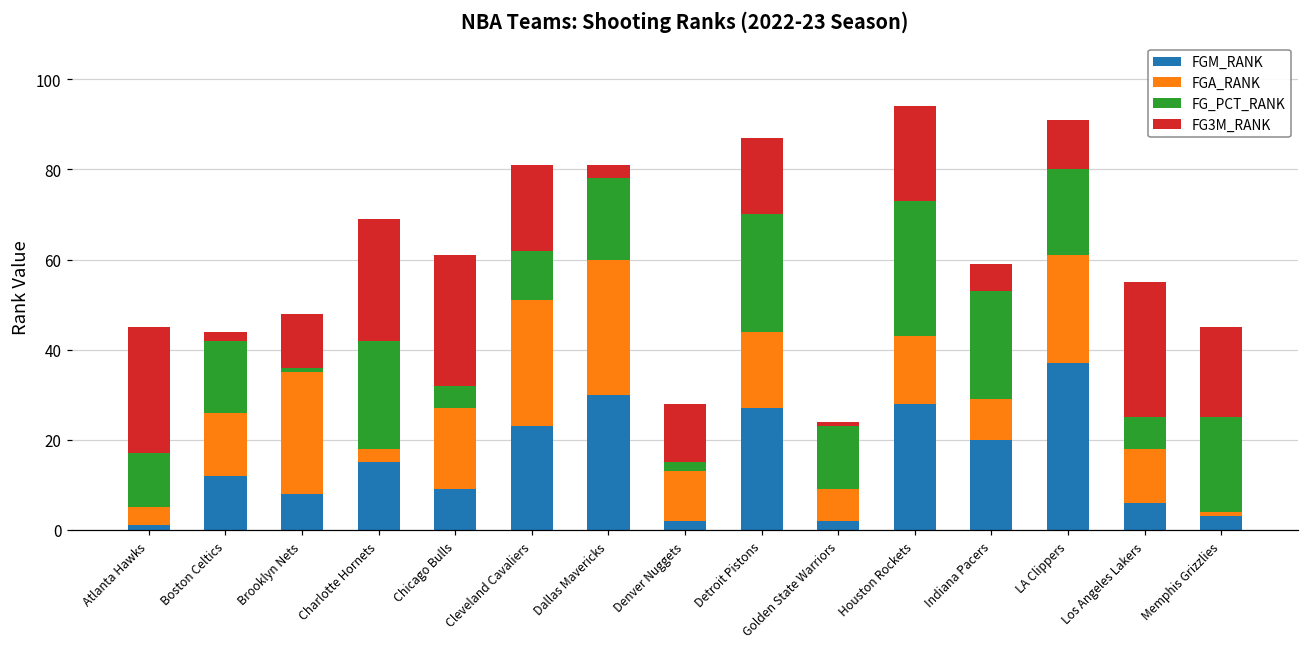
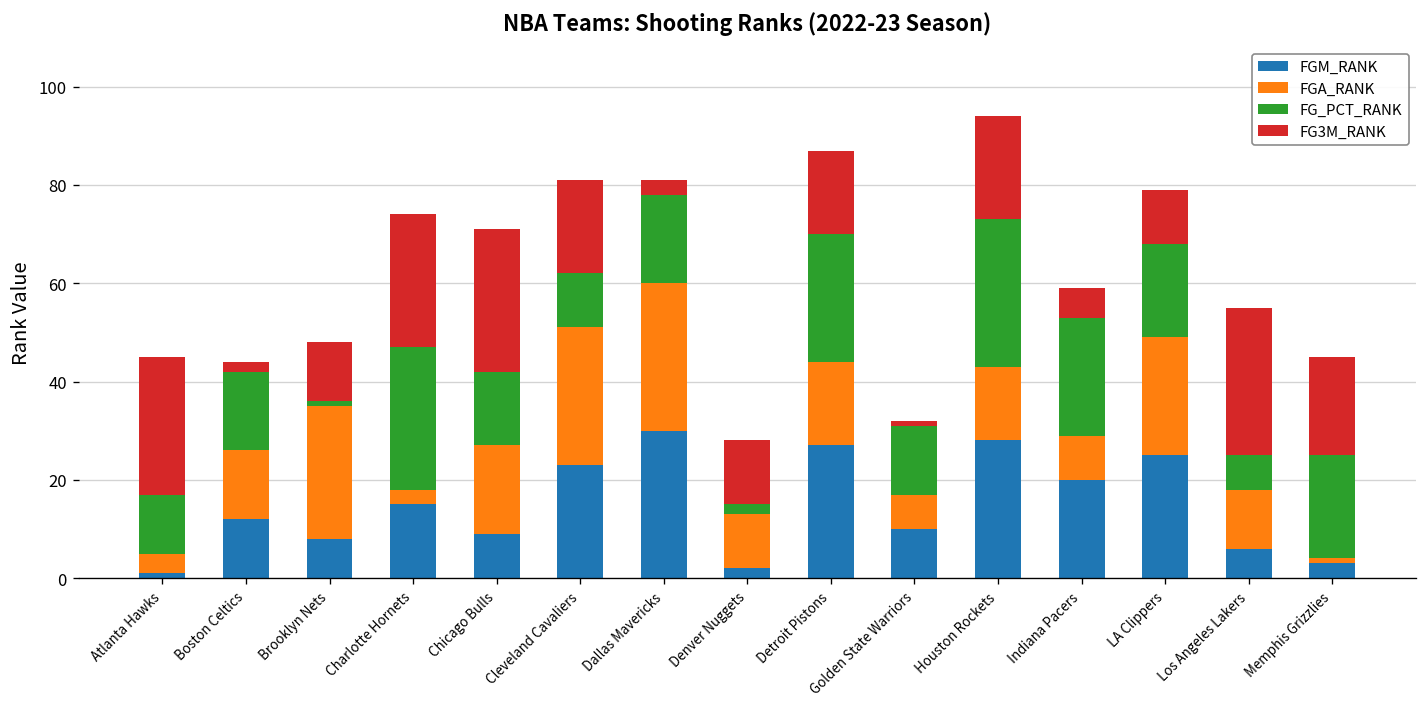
  {
    "FGM_RANK": {
      "Atlanta Hawks": 1,
      "Boston Celtics": 12,
      "Brooklyn Nets": 8,
      "Charlotte Hornets": 15,
      "Chicago Bulls": 9,
      "Cleveland Cavaliers": 23,
      "Dallas Mavericks": 30,
      "Denver Nuggets": 2,
      "Detroit Pistons": 27,
-     "Golden State Warriors": 2,
+     "Golden State Warriors": 10,
      "Houston Rockets": 28,
      "Indiana Pacers": 20,
-     "LA Clippers": 37,
+     "LA Clippers": 25,
      "Los Angeles Lakers": 6,
      "Memphis Grizzlies": 3
    },
    "FGA_RANK": {
      "Atlanta Hawks": 4,
      "Boston Celtics": 14,
      "Brooklyn Nets": 27,
      "Charlotte Hornets": 3,
      "Chicago Bulls": 18,
      "Cleveland Cavaliers": 28,
      "Dallas Mavericks": 30,
      "Denver Nuggets": 11,
      "Detroit Pistons": 17,
      "Golden State Warriors": 7,
      "Houston Rockets": 15,
      "Indiana Pacers": 9,
      "LA Clippers": 24,
      "Los Angeles Lakers": 12,
      "Memphis Grizzlies": 1
    },
    "FG_PCT_RANK": {
      "Atlanta Hawks": 12,
      "Boston Celtics": 16,
      "Brooklyn Nets": 1,
-     "Charlotte Hornets": 24,
-     "Chicago Bulls": 5,
+     "Charlotte Hornets": 29,
+     "Chicago Bulls": 15,
      "Cleveland Cavaliers": 11,
      "Dallas Mavericks": 18,
      "Denver Nuggets": 2,
      "Detroit Pistons": 26,
      "Golden State Warriors": 14,
      "Houston Rockets": 30,
      "Indiana Pacers": 24,
      "LA Clippers": 19,
      "Los Angeles Lakers": 7,
      "Memphis Grizzlies": 21
    },
    "FG3M_RANK": {
      "Atlanta Hawks": 28,
      "Boston Celtics": 2,
      "Brooklyn Nets": 12,
      "Charlotte Hornets": 27,
      "Chicago Bulls": 29,
      "Cleveland Cavaliers": 19,
      "Dallas Mavericks": 3,
      "Denver Nuggets": 13,
      "Detroit Pistons": 17,
      "Golden State Warriors": 1,
      "Houston Rockets": 21,
      "Indiana Pacers": 6,
      "LA Clippers": 11,
      "Los Angeles Lakers": 30,
      "Memphis Grizzlies": 20
    }
  }
